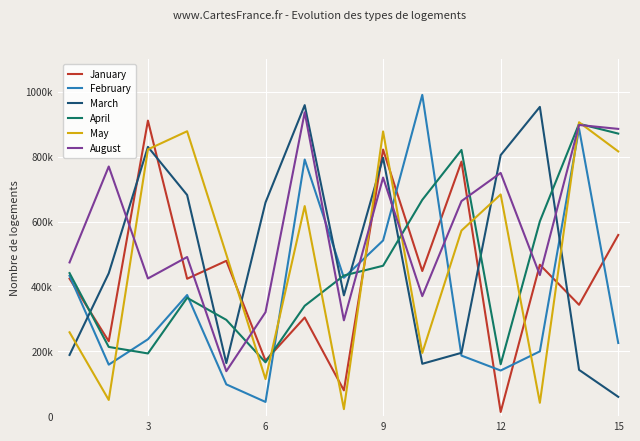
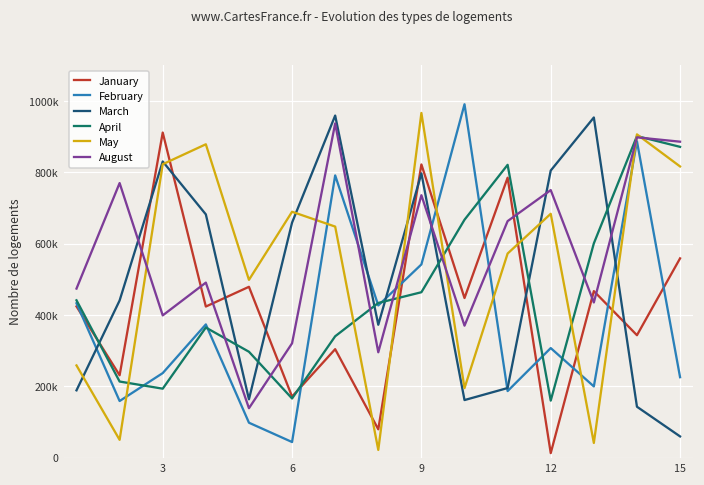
  {
    "January": {
      "3": 910000,
      "9": 820000,
      "12": 10000,
      "15": 560000
    },
    "February": {
      "3": 240000,
      "6": 40000,
      "9": 540000,
-     "12": 140000,
+     "12": 310000,
      "15": 230000
    },
    "May": {
-     "6": 110000,
-     "9": 880000,
+     "6": 690000,
+     "9": 970000,
      "12": 680000,
      "15": 820000
    },
    "August": {
-     "3": 420000,
+     "3": 400000,
      "6": 320000,
      "9": 740000,
      "12": 750000,
      "15": 890000
    }
  }
